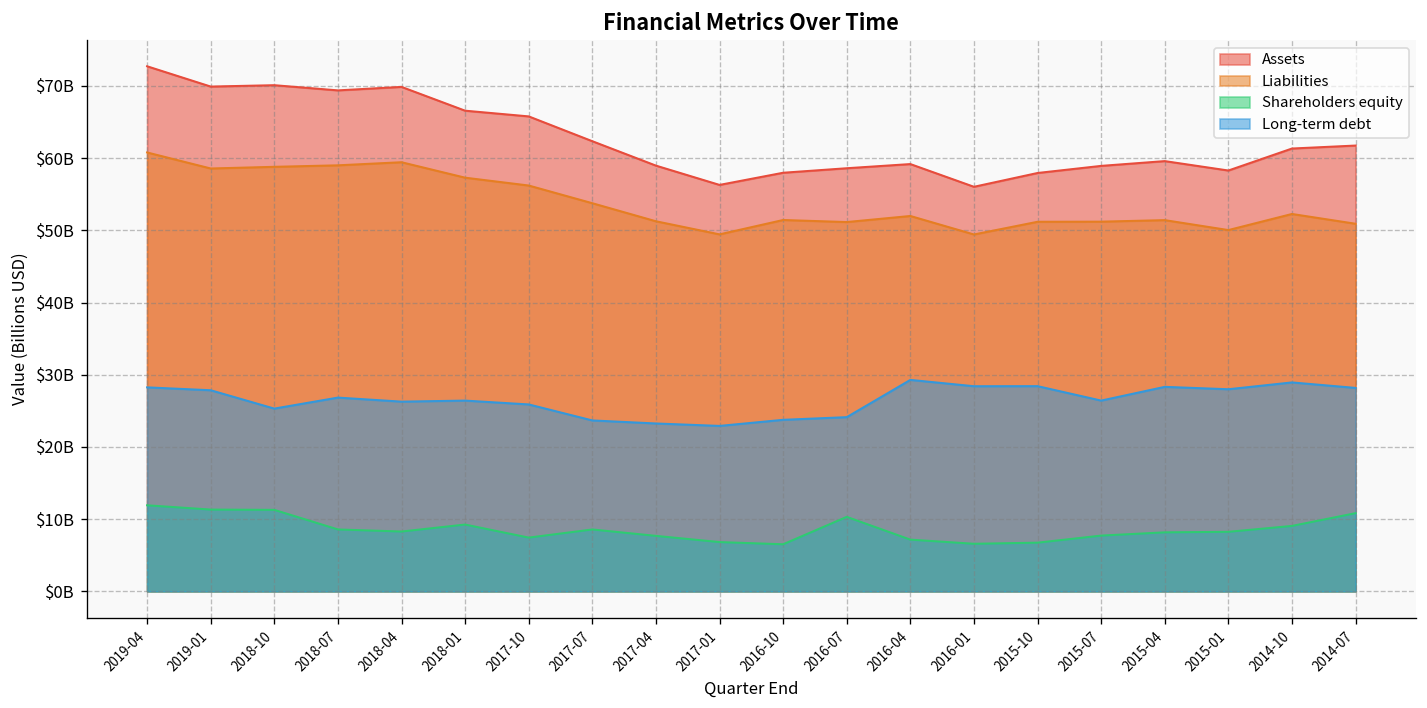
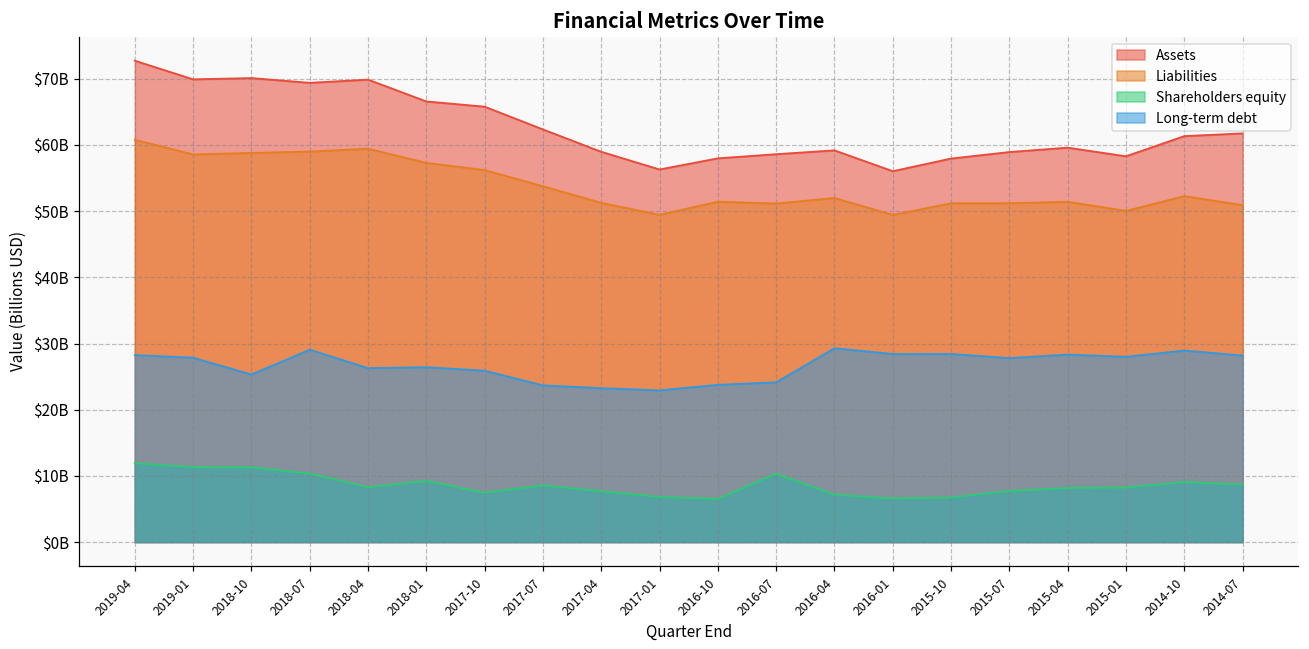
  {
    "Shareholders equity": {
      "2019-04": "$12000000000",
      "2019-01": "$11000000000",
      "2018-10": "$11000000000",
-     "2018-07": "$9000000000",
+     "2018-07": "$10000000000",
      "2018-04": "$8000000000",
      "2018-01": "$9000000000",
      "2017-10": "$7000000000",
      "2017-07": "$9000000000",
      "2017-04": "$8000000000",
      "2017-01": "$7000000000",
      "2016-10": "$7000000000",
      "2016-07": "$10000000000",
      "2016-04": "$7000000000",
      "2016-01": "$7000000000",
      "2015-10": "$7000000000",
      "2015-07": "$8000000000",
      "2015-04": "$8000000000",
      "2015-01": "$8000000000",
      "2014-10": "$9000000000",
-     "2014-07": "$11000000000"
+     "2014-07": "$9000000000"
    },
    "Long-term debt": {
      "2019-04": "$28000000000",
      "2019-01": "$28000000000",
      "2018-10": "$25000000000",
-     "2018-07": "$27000000000",
+     "2018-07": "$29000000000",
      "2018-04": "$26000000000",
      "2018-01": "$26000000000",
      "2017-10": "$26000000000",
      "2017-07": "$24000000000",
      "2017-04": "$23000000000",
      "2017-01": "$23000000000",
      "2016-10": "$24000000000",
      "2016-07": "$24000000000",
      "2016-04": "$29000000000",
      "2016-01": "$28000000000",
      "2015-10": "$28000000000",
-     "2015-07": "$26000000000",
+     "2015-07": "$28000000000",
      "2015-04": "$28000000000",
      "2015-01": "$28000000000",
      "2014-10": "$29000000000",
      "2014-07": "$28000000000"
    }
  }
